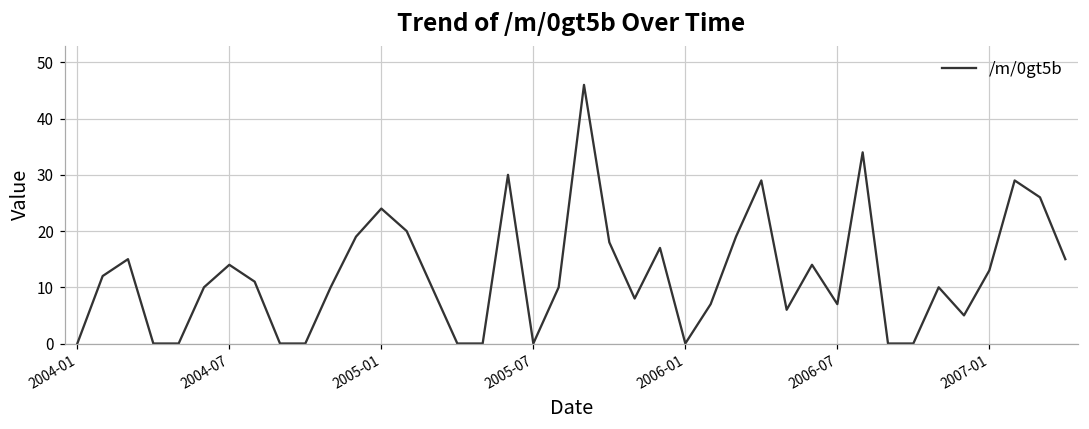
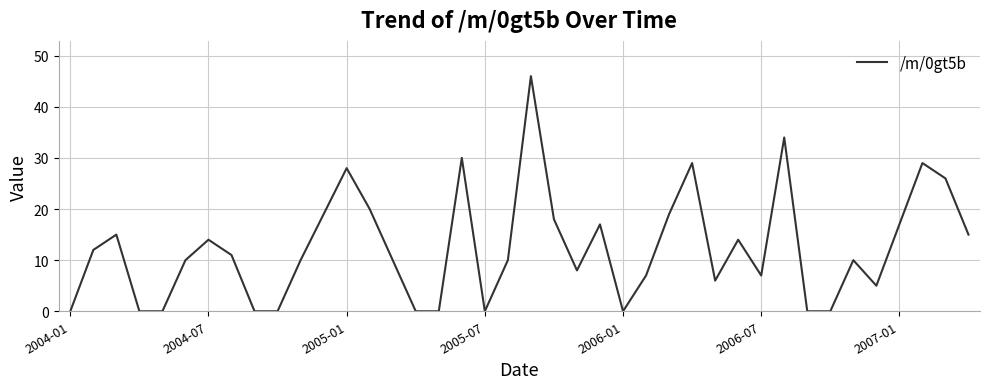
  {
    "2004-01": 0,
    "2004-07": 14,
-   "2005-01": 24,
+   "2005-01": 28,
    "2005-07": 0,
    "2006-01": 0,
    "2006-07": 7,
-   "2007-01": 13
+   "2007-01": 17
  }
